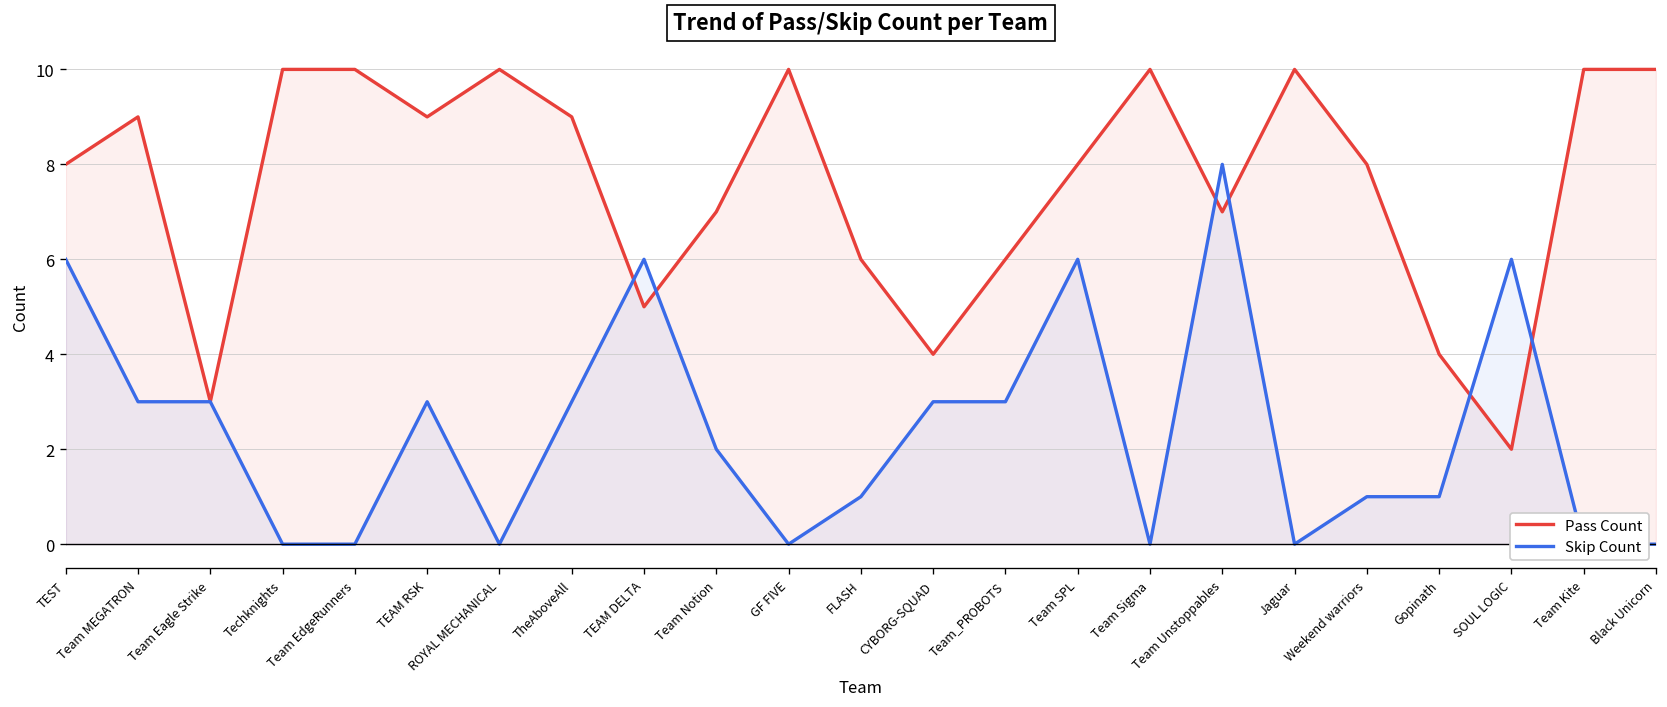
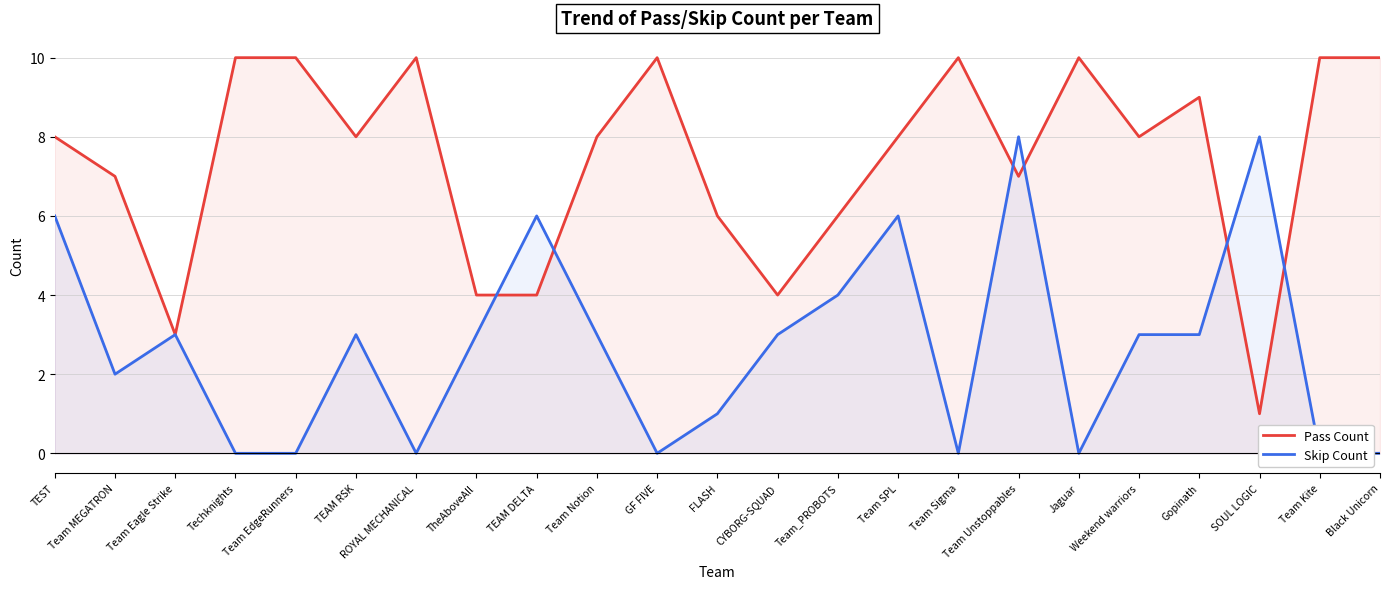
  {
    "Pass Count": {
      "TEST": 8,
-     "Team MEGATRON": 9,
+     "Team MEGATRON": 7,
      "Techknights": 10,
      "Team EdgeRunners": 10,
-     "TEAM RSK": 9,
+     "TEAM RSK": 8,
      "ROYAL MECHANICAL": 10,
-     "TheAboveAll": 9,
-     "TEAM DELTA": 5,
-     "Team Notion": 7,
+     "TheAboveAll": 4,
+     "TEAM DELTA": 4,
+     "Team Notion": 8,
      "GF FIVE": 10,
      "FLASH": 6,
      "CYBORG-SQUAD": 4,
      "Team_PROBOTS": 6,
      "Team SPL": 8,
      "Team Sigma": 10,
      "Team Unstoppables": 7,
      "Jaguar": 10,
      "Weekend warriors": 8,
-     "Gopinath": 4,
-     "SOUL LOGIC": 2,
+     "Gopinath": 9,
+     "SOUL LOGIC": 1,
      "Team Kite": 10,
      "Black Unicorn": 10
    },
    "Skip Count": {
      "TEST": 6,
-     "Team MEGATRON": 3,
+     "Team MEGATRON": 2,
      "Techknights": 0,
      "Team EdgeRunners": 0,
      "TEAM RSK": 3,
      "ROYAL MECHANICAL": 0,
      "TheAboveAll": 3,
      "TEAM DELTA": 6,
-     "Team Notion": 2,
+     "Team Notion": 3,
      "GF FIVE": 0,
      "FLASH": 1,
      "CYBORG-SQUAD": 3,
-     "Team_PROBOTS": 3,
+     "Team_PROBOTS": 4,
      "Team SPL": 6,
      "Team Sigma": 0,
      "Team Unstoppables": 8,
      "Jaguar": 0,
-     "Weekend warriors": 1,
-     "Gopinath": 1,
-     "SOUL LOGIC": 6,
+     "Weekend warriors": 3,
+     "Gopinath": 3,
+     "SOUL LOGIC": 8,
      "Black Unicorn": 0
    }
  }
